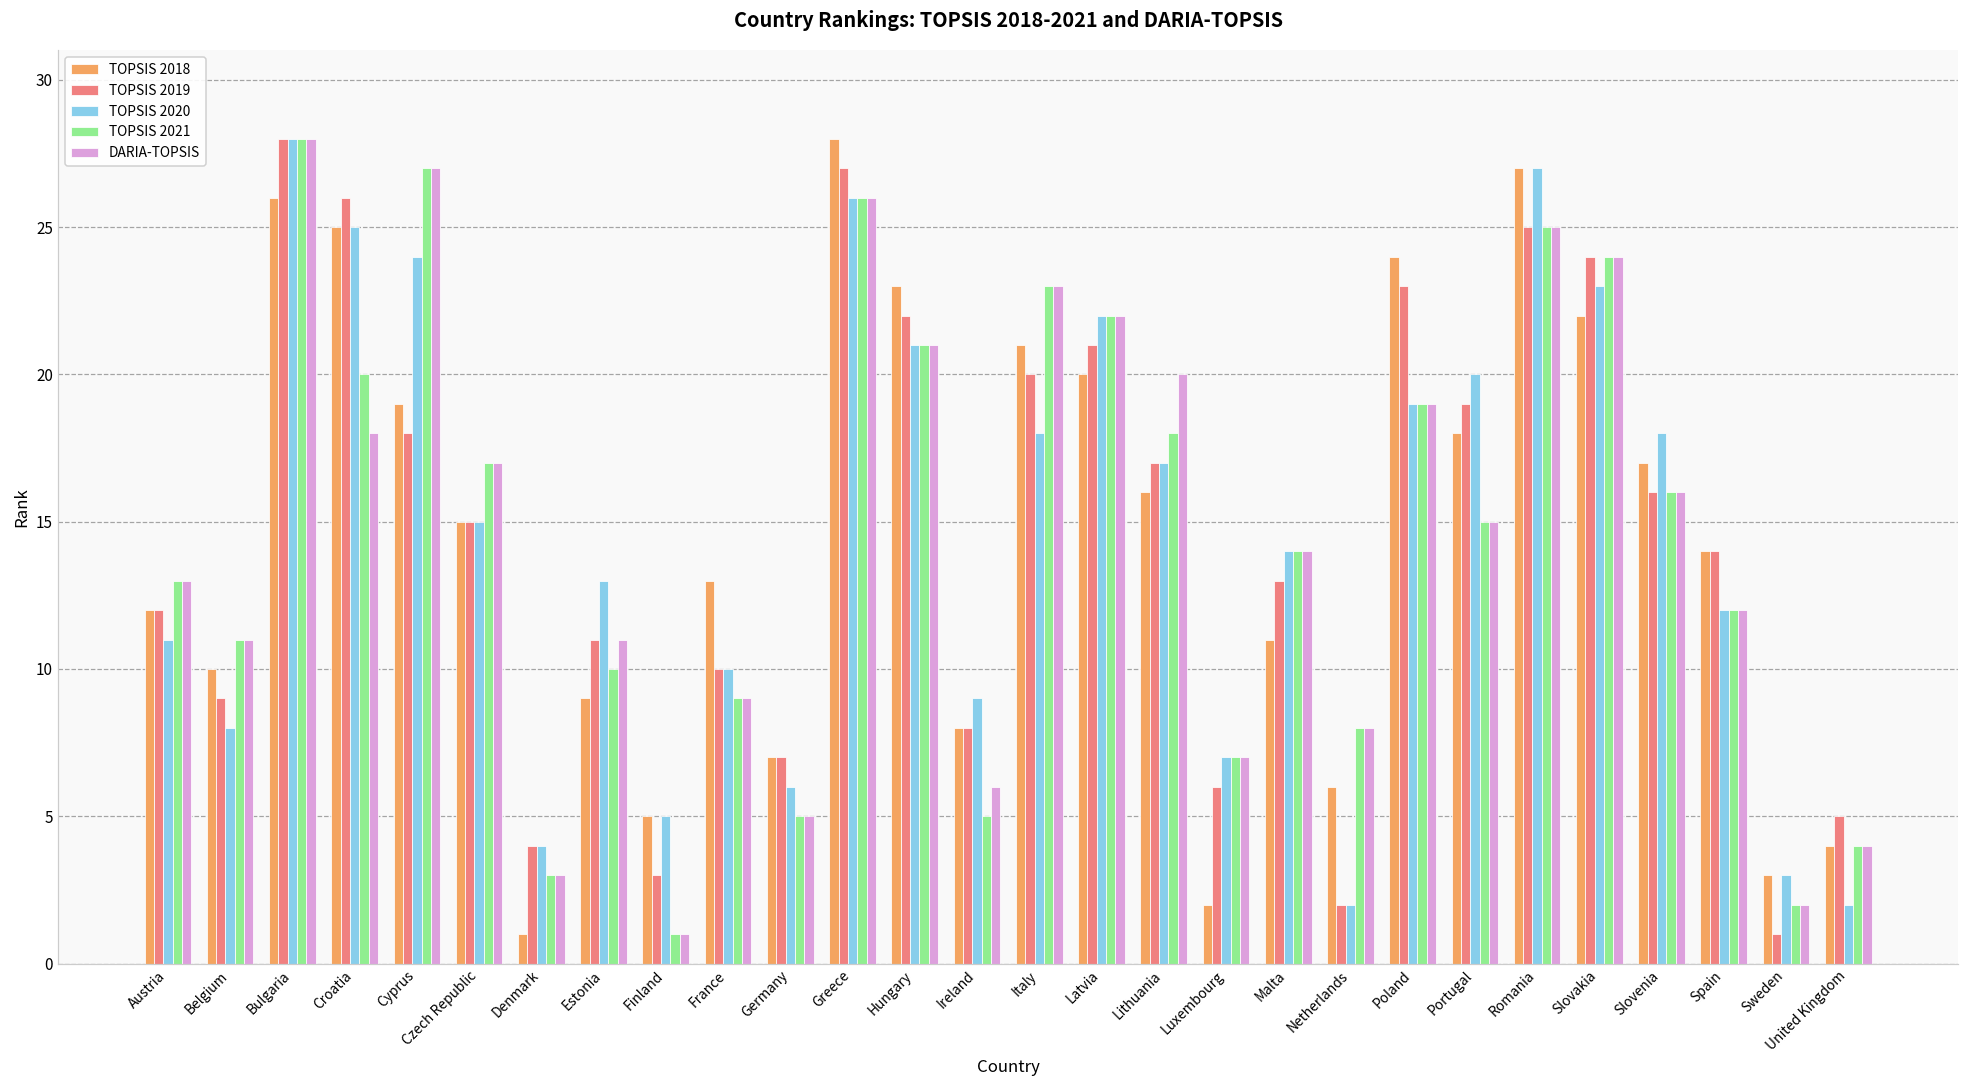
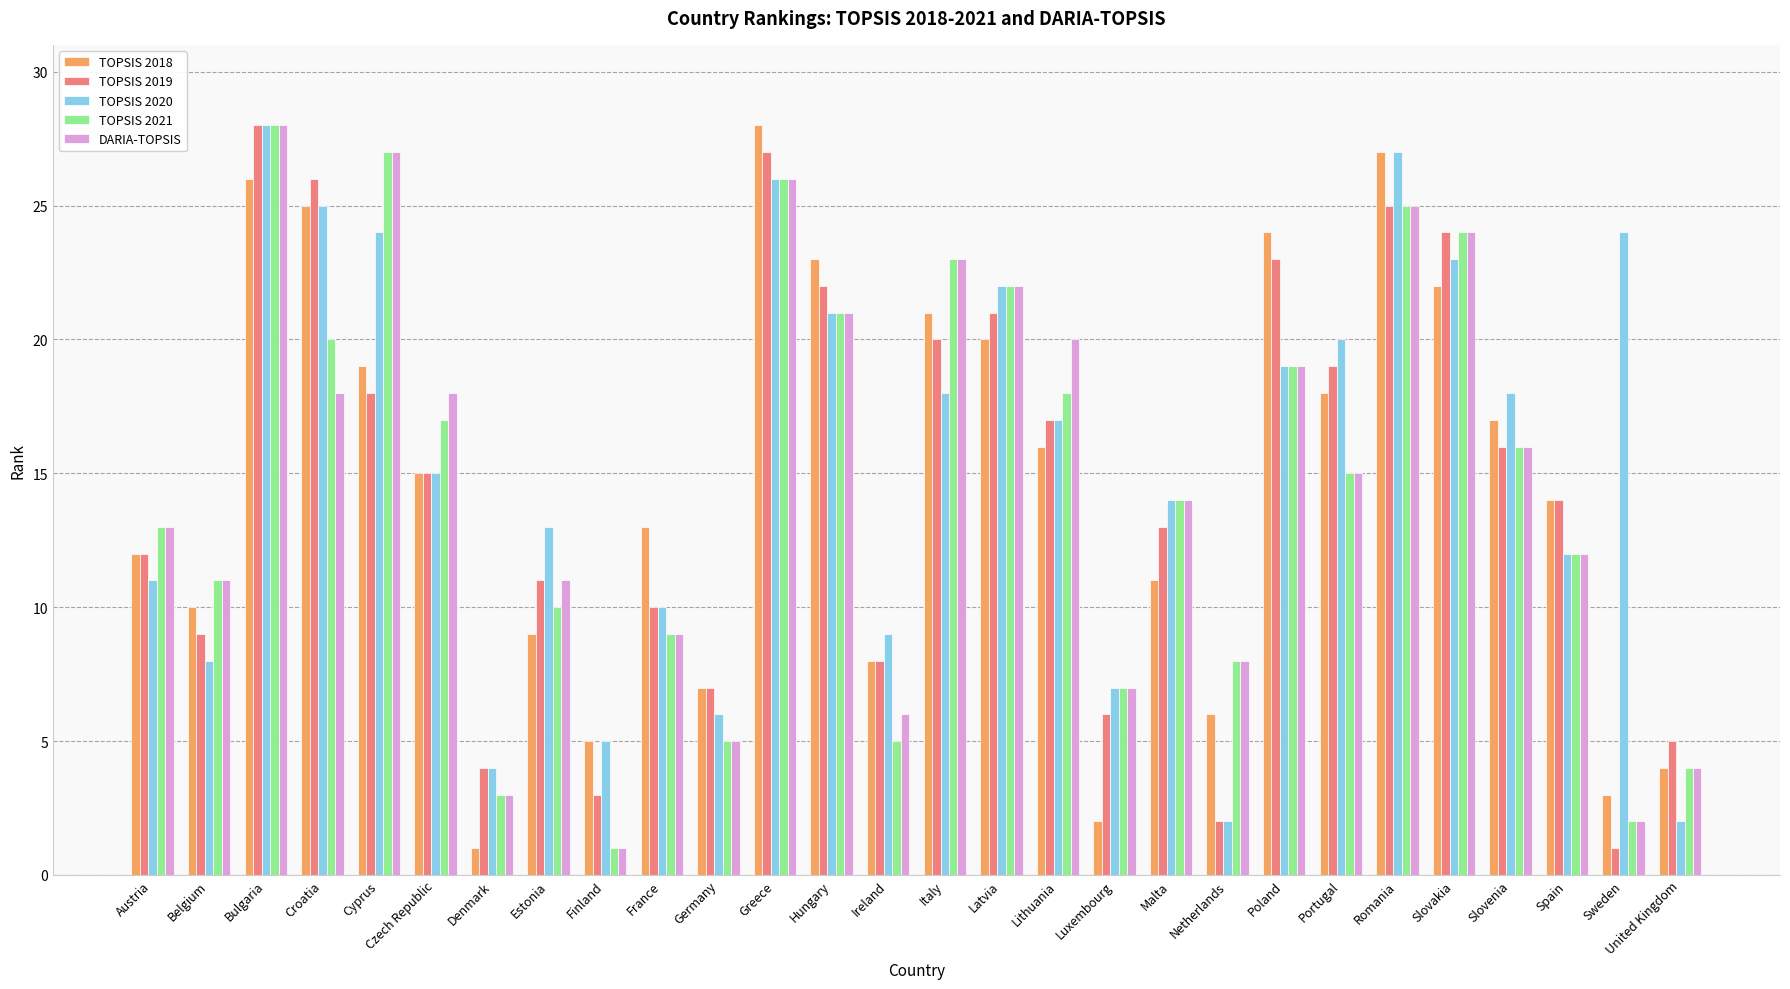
  {
    "TOPSIS 2020": {
      "Austria": 11,
      "Belgium": 8,
      "Bulgaria": 28,
      "Croatia": 25,
      "Cyprus": 24,
      "Czech Republic": 15,
      "Denmark": 4,
      "Estonia": 13,
      "Finland": 5,
      "France": 10,
      "Germany": 6,
      "Greece": 26,
      "Hungary": 21,
      "Ireland": 9,
      "Italy": 18,
      "Latvia": 22,
      "Lithuania": 17,
      "Luxembourg": 7,
      "Malta": 14,
      "Netherlands": 2,
      "Poland": 19,
      "Portugal": 20,
      "Romania": 27,
      "Slovakia": 23,
      "Slovenia": 18,
      "Spain": 12,
-     "Sweden": 3,
+     "Sweden": 24,
      "United Kingdom": 2
    },
    "TOPSIS 2021": {
      "Austria": 13,
      "Belgium": 11,
      "Bulgaria": 28,
      "Croatia": 20,
      "Cyprus": 27,
      "Czech Republic": 17,
      "Denmark": 3,
      "Estonia": 10,
      "Finland": 1,
      "France": 9,
      "Germany": 5,
      "Greece": 26,
      "Hungary": 21,
      "Ireland": 5,
      "Italy": 23,
      "Latvia": 22,
      "Lithuania": 18,
      "Luxembourg": 7,
      "Malta": 14,
      "Netherlands": 8,
      "Poland": 19,
      "Portugal": 15,
      "Romania": 25,
      "Slovakia": 24,
      "Slovenia": 16,
      "Spain": 12,
      "Sweden": 2,
      "United Kingdom": 4
    },
    "DARIA-TOPSIS": {
      "Austria": 13,
      "Belgium": 11,
      "Bulgaria": 28,
      "Croatia": 18,
      "Cyprus": 27,
-     "Czech Republic": 17,
+     "Czech Republic": 18,
      "Denmark": 3,
      "Estonia": 11,
      "Finland": 1,
      "France": 9,
      "Germany": 5,
      "Greece": 26,
      "Hungary": 21,
      "Ireland": 6,
      "Italy": 23,
      "Latvia": 22,
      "Lithuania": 20,
      "Luxembourg": 7,
      "Malta": 14,
      "Netherlands": 8,
      "Poland": 19,
      "Portugal": 15,
      "Romania": 25,
      "Slovakia": 24,
      "Slovenia": 16,
      "Spain": 12,
      "Sweden": 2,
      "United Kingdom": 4
    }
  }
